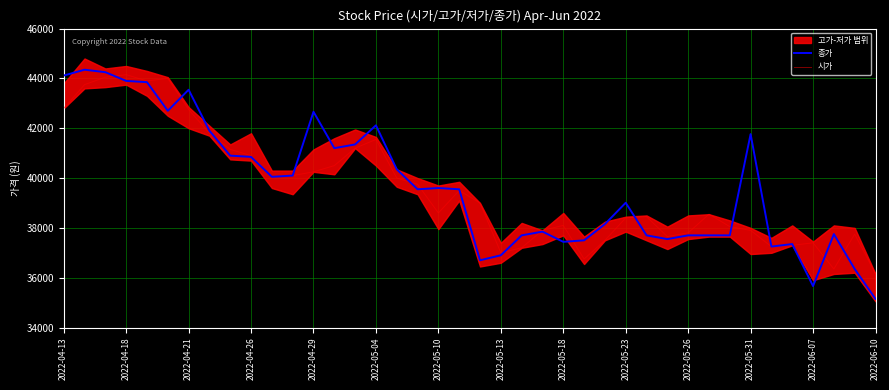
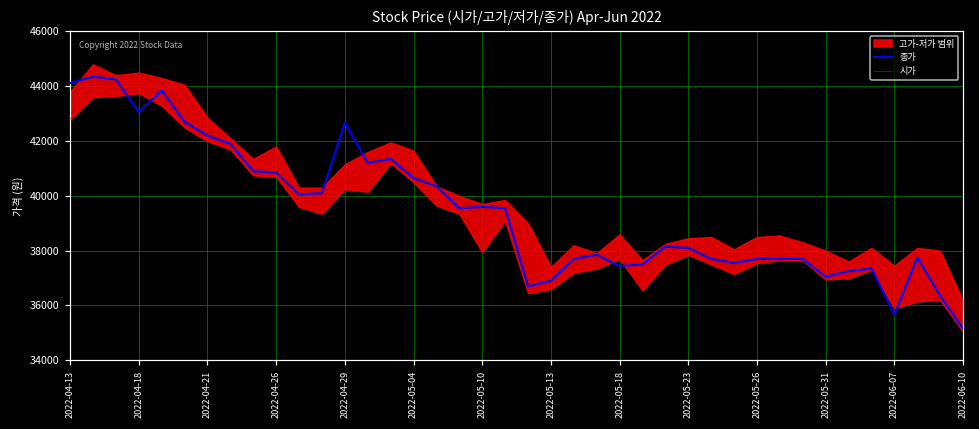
  {
    "종가": {
      "2022-04-13": 44100,
-     "2022-04-18": 43900,
-     "2022-04-21": 43500,
+     "2022-04-18": 43100,
+     "2022-04-21": 42200,
      "2022-04-29": 42700,
-     "2022-05-04": 42100,
+     "2022-05-04": 40700,
      "2022-05-18": 37400,
-     "2022-05-23": 39000,
-     "2022-05-31": 41800,
+     "2022-05-23": 38100,
+     "2022-05-31": 37100,
      "2022-06-07": 35700,
      "2022-06-10": 35200
    }
  }
